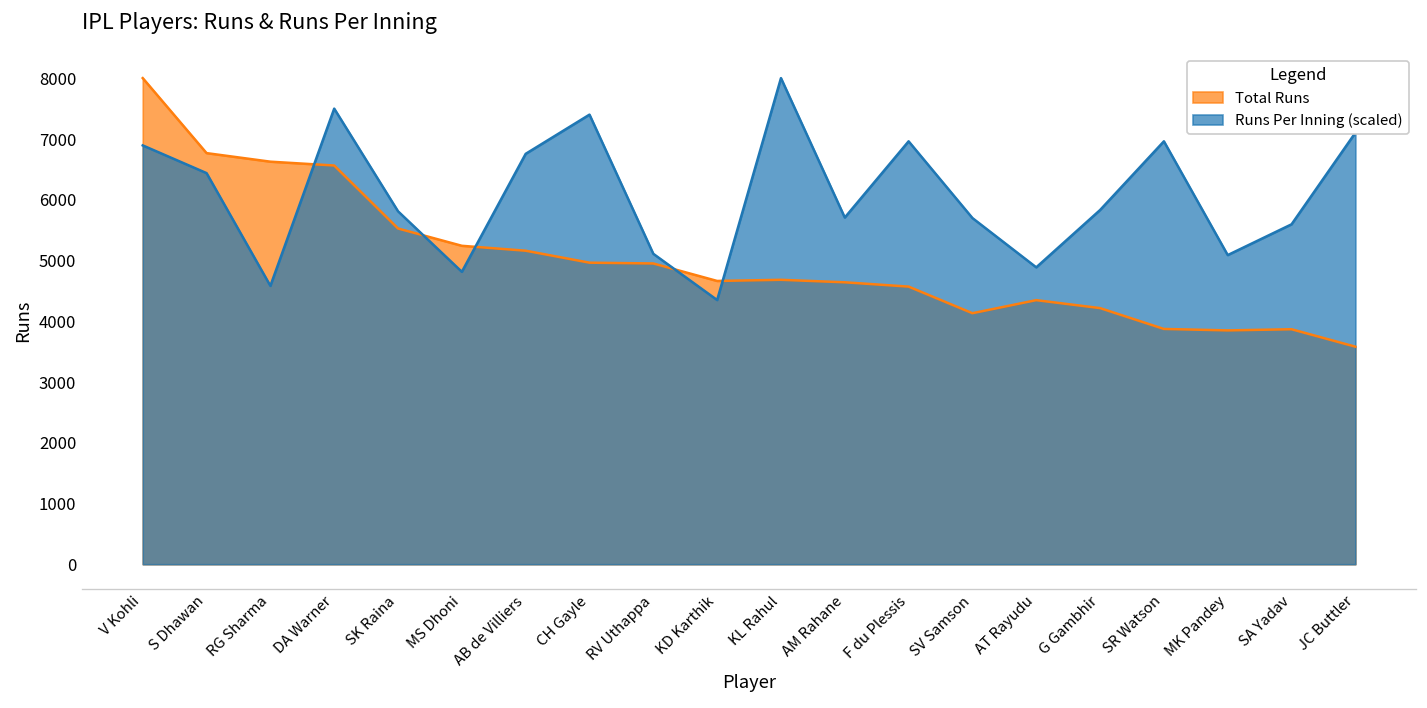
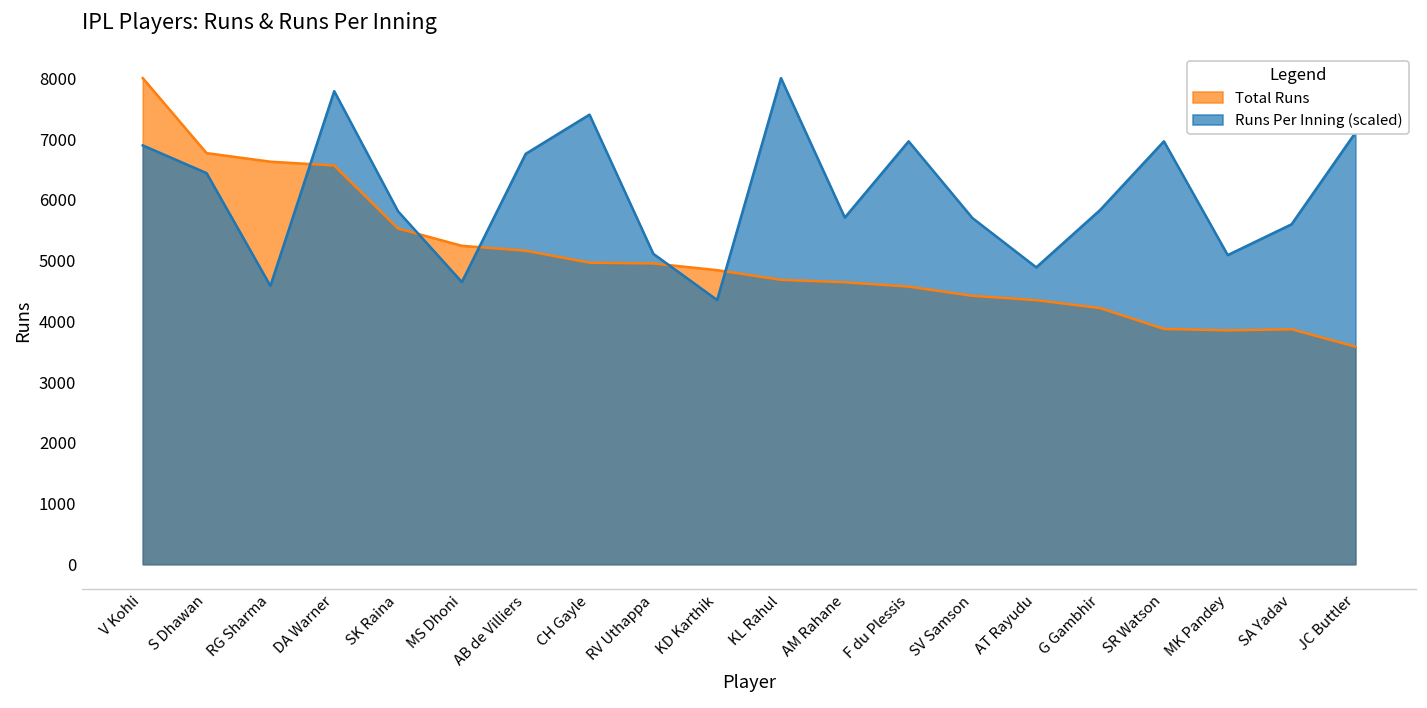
  {
    "Total Runs": {
      "V Kohli": 8000,
      "S Dhawan": 6800,
      "RG Sharma": 6600,
      "DA Warner": 6600,
      "SK Raina": 5500,
      "MS Dhoni": 5200,
      "AB de Villiers": 5200,
      "CH Gayle": 5000,
      "RV Uthappa": 5000,
-     "KD Karthik": 4700,
+     "KD Karthik": 4800,
      "KL Rahul": 4700,
      "AM Rahane": 4600,
      "F du Plessis": 4600,
-     "SV Samson": 4100,
+     "SV Samson": 4400,
      "AT Rayudu": 4300,
      "G Gambhir": 4200,
      "SR Watson": 3900,
      "MK Pandey": 3900,
      "SA Yadav": 3900,
      "JC Buttler": 3600
    },
    "Runs Per Inning (scaled)": {
      "V Kohli": 6900,
      "S Dhawan": 6400,
      "RG Sharma": 4600,
-     "DA Warner": 7500,
+     "DA Warner": 7800,
      "SK Raina": 5800,
-     "MS Dhoni": 4800,
+     "MS Dhoni": 4600,
      "AB de Villiers": 6800,
      "CH Gayle": 7400,
      "RV Uthappa": 5100,
      "KD Karthik": 4300,
      "KL Rahul": 8000,
      "AM Rahane": 5700,
      "F du Plessis": 7000,
      "SV Samson": 5700,
      "AT Rayudu": 4900,
      "G Gambhir": 5800,
      "SR Watson": 7000,
      "MK Pandey": 5100,
      "SA Yadav": 5600
    }
  }
